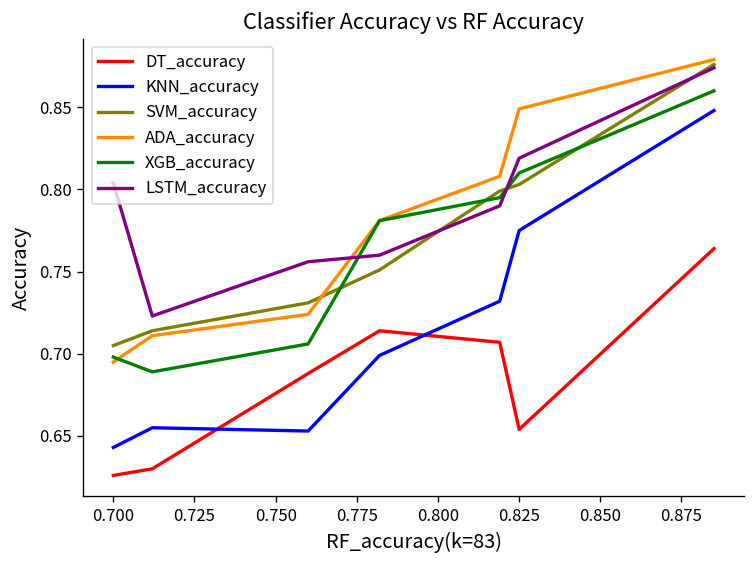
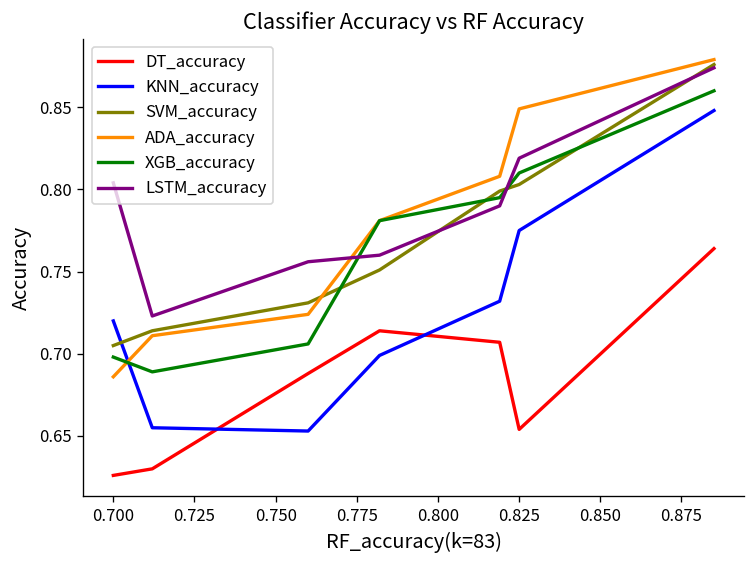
  {
    "DT_accuracy": {
      "0.700": 0.626,
      "0.825": 0.654
    },
    "KNN_accuracy": {
-     "0.700": 0.643,
+     "0.700": 0.720,
      "0.825": 0.775
    },
    "SVM_accuracy": {
      "0.700": 0.705,
      "0.825": 0.803
    },
    "ADA_accuracy": {
-     "0.700": 0.695,
+     "0.700": 0.686,
      "0.825": 0.849
    },
    "XGB_accuracy": {
      "0.700": 0.698,
      "0.825": 0.810
    },
    "LSTM_accuracy": {
      "0.825": 0.819
    }
  }
